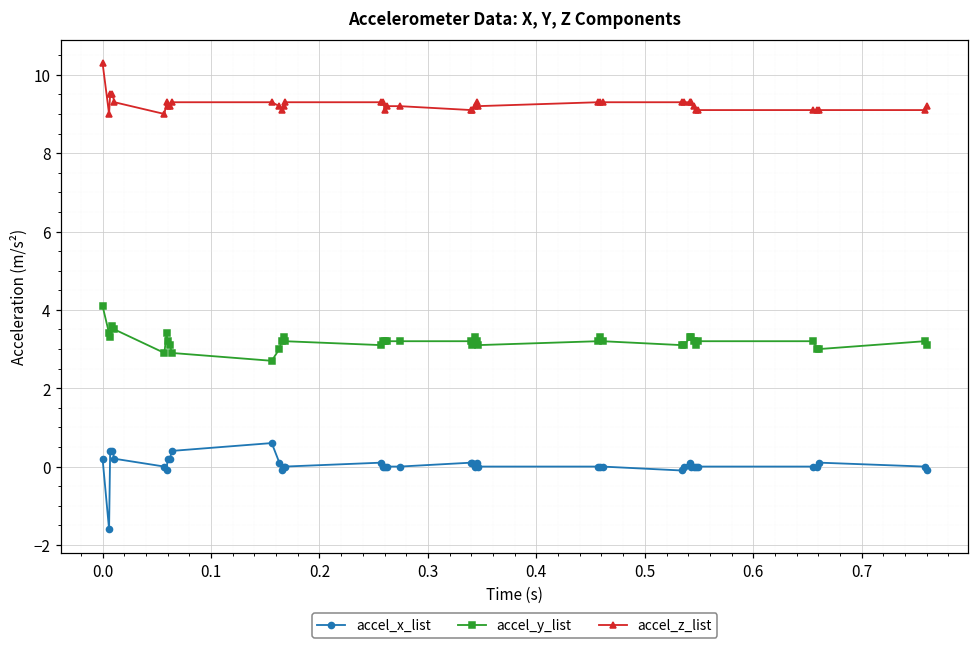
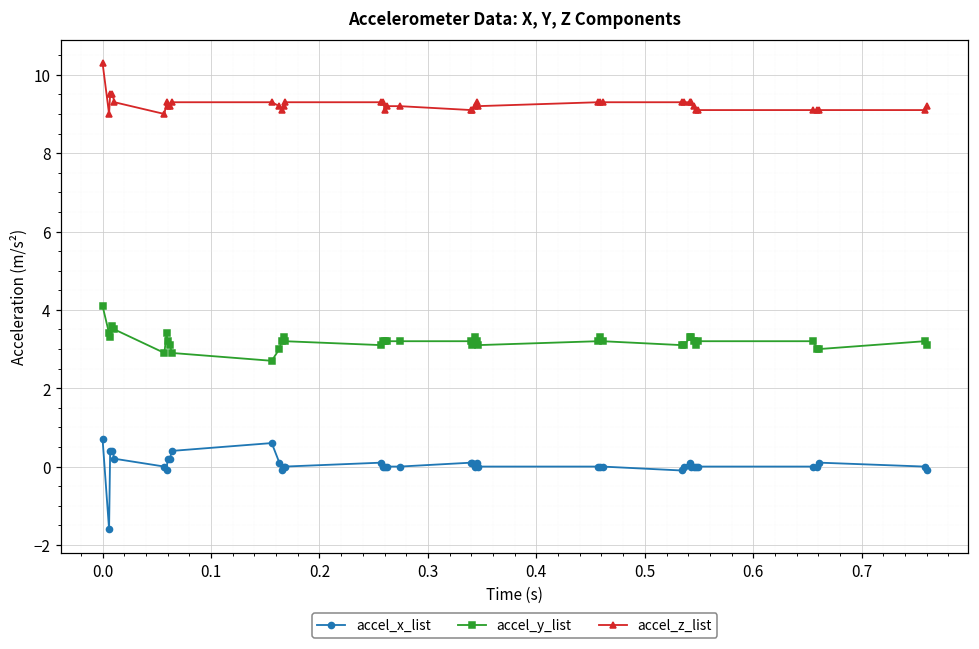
  {
    "accel_x_list": {
-     "0.0": 0.2
+     "0.0": 0.7
    },
    "accel_y_list": {
      "0.0": 4.1
    },
    "accel_z_list": {
      "0.0": 10.3
    }
  }
